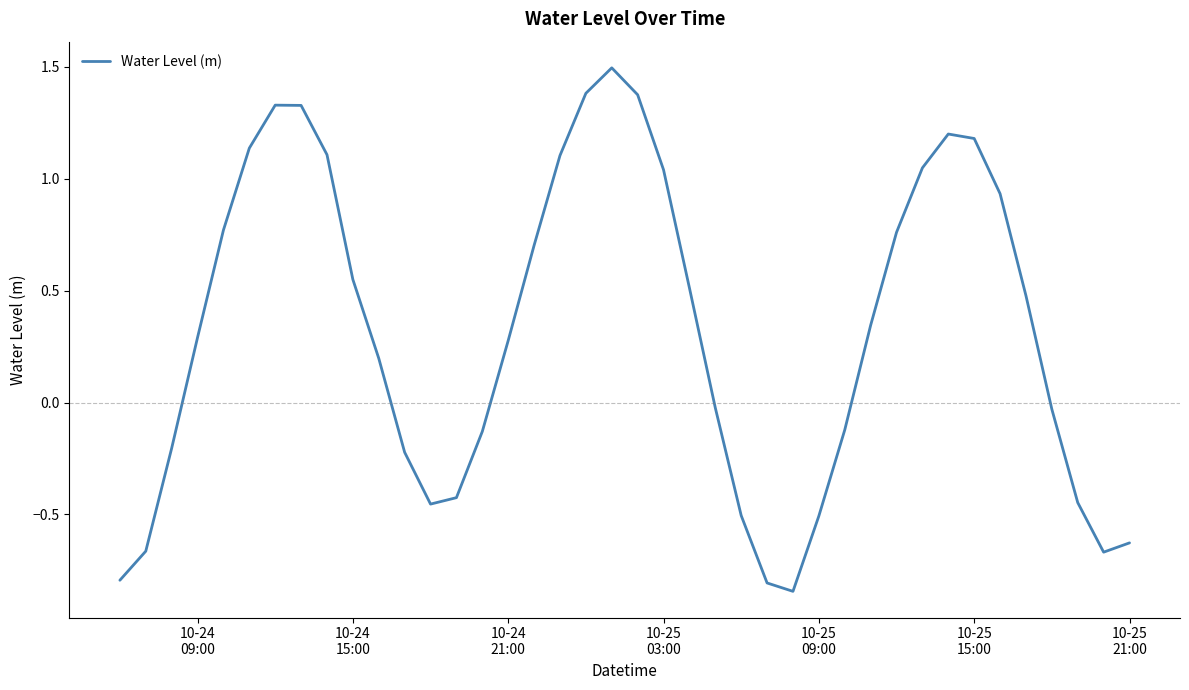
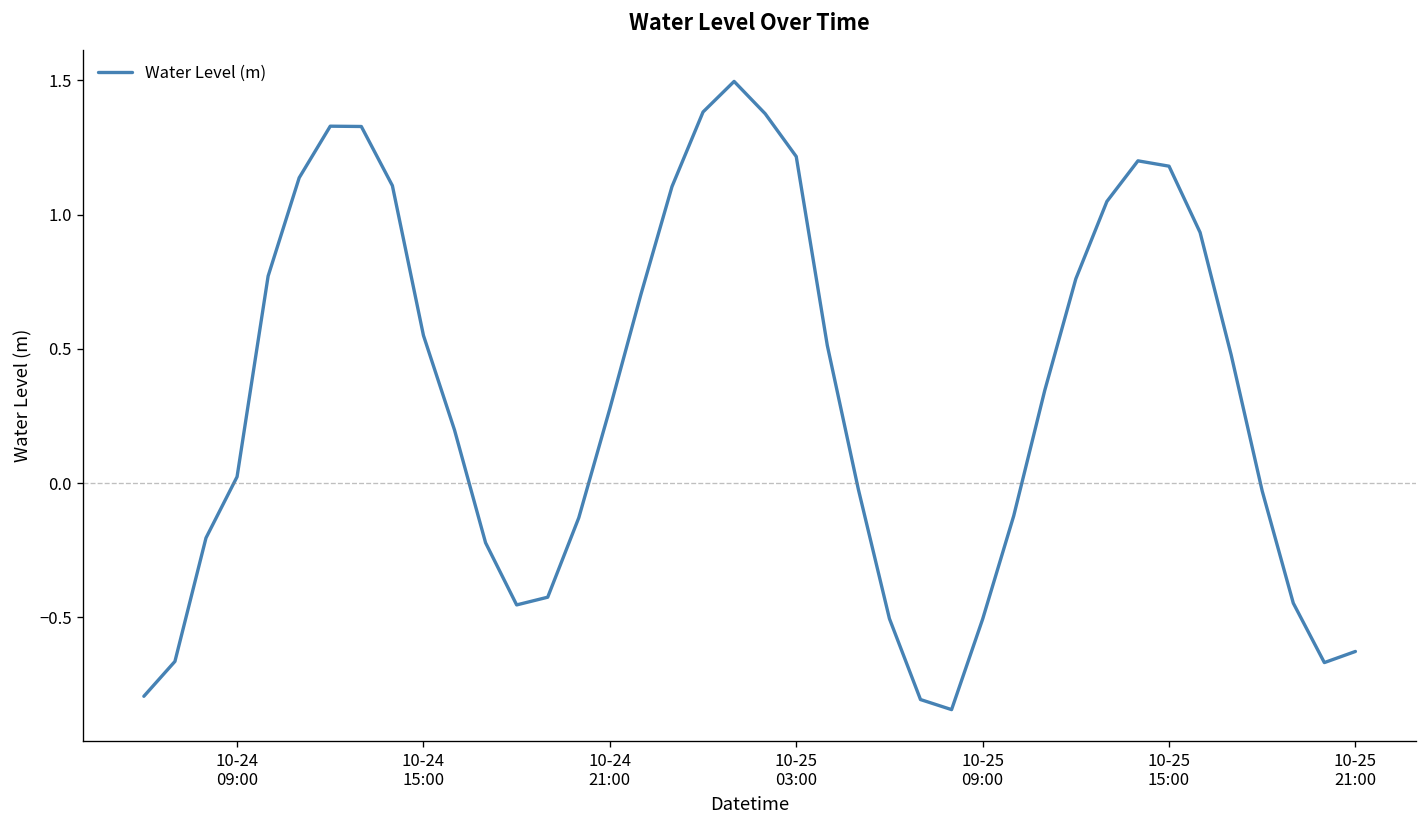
  {
-   "10-24 09:00": 0.29,
+   "10-24 09:00": 0.02,
    "10-24 15:00": 0.55,
    "10-24 21:00": 0.28,
-   "10-25 03:00": 1.04,
+   "10-25 03:00": 1.22,
    "10-25 09:00": -0.51,
    "10-25 15:00": 1.18,
    "10-25 21:00": -0.63
  }
